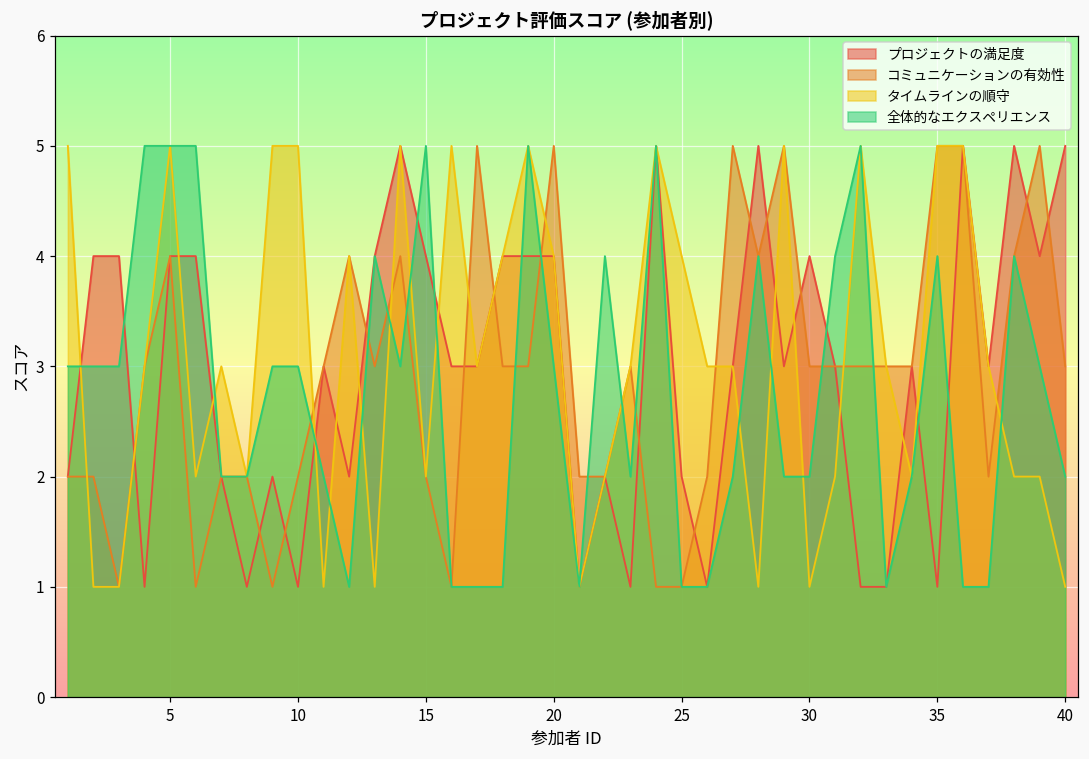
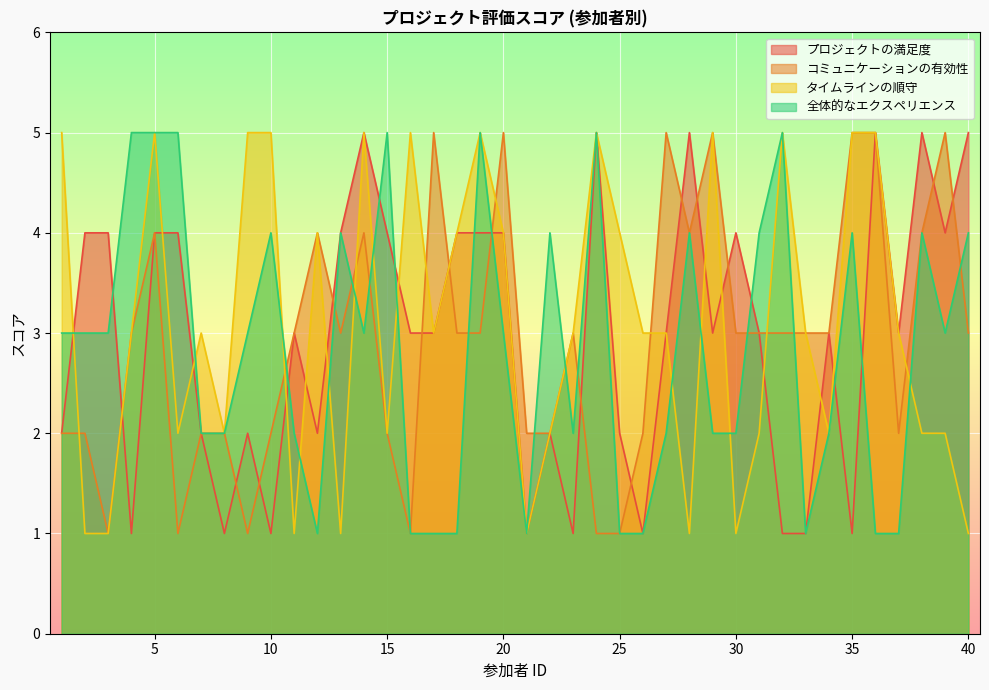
  {
    "タイムラインの順守": {
      "10": 5,
      "25": 4,
      "30": 1,
      "40": 1
    },
    "全体的なエクスペリエンス": {
-     "10": 3,
+     "10": 4,
      "15": 5,
      "20": 3,
      "30": 2,
      "35": 4,
-     "40": 2
+     "40": 4
    }
  }
